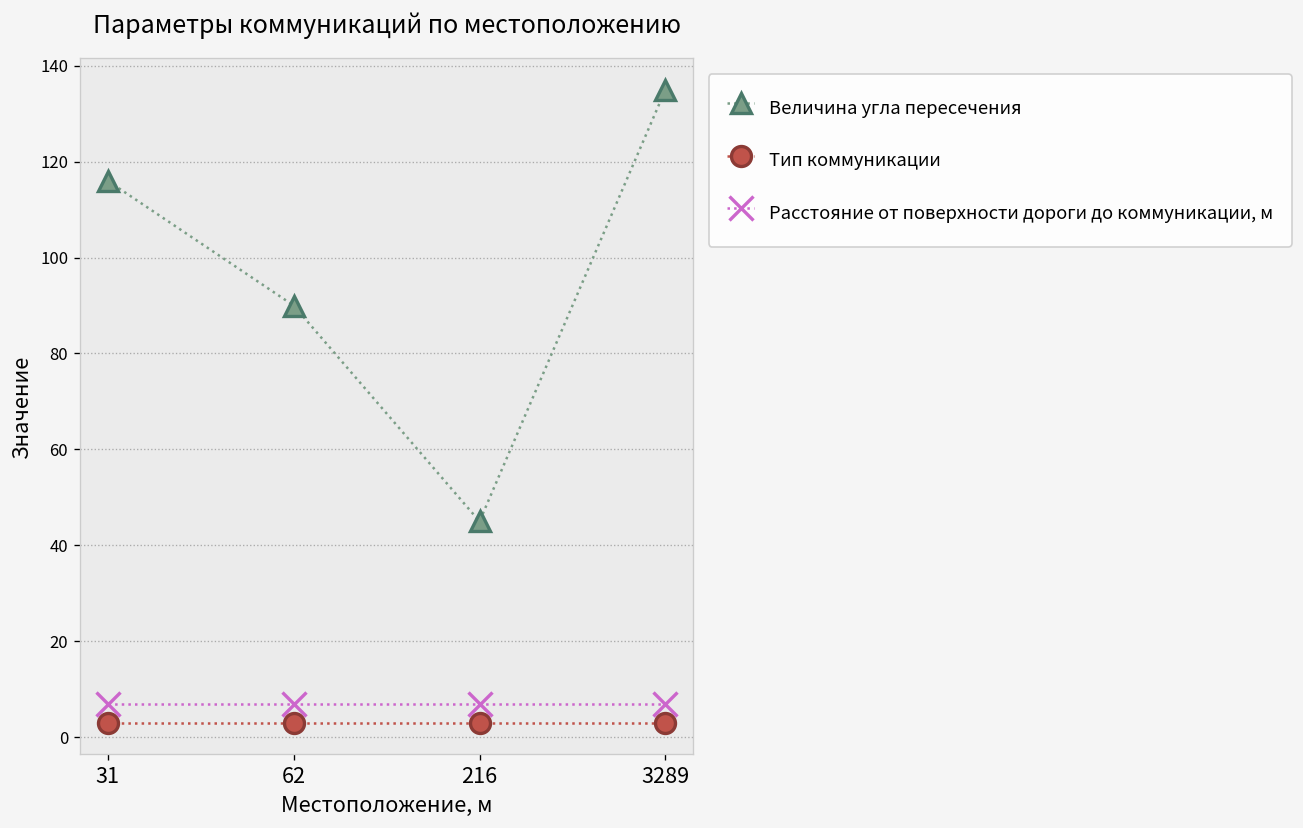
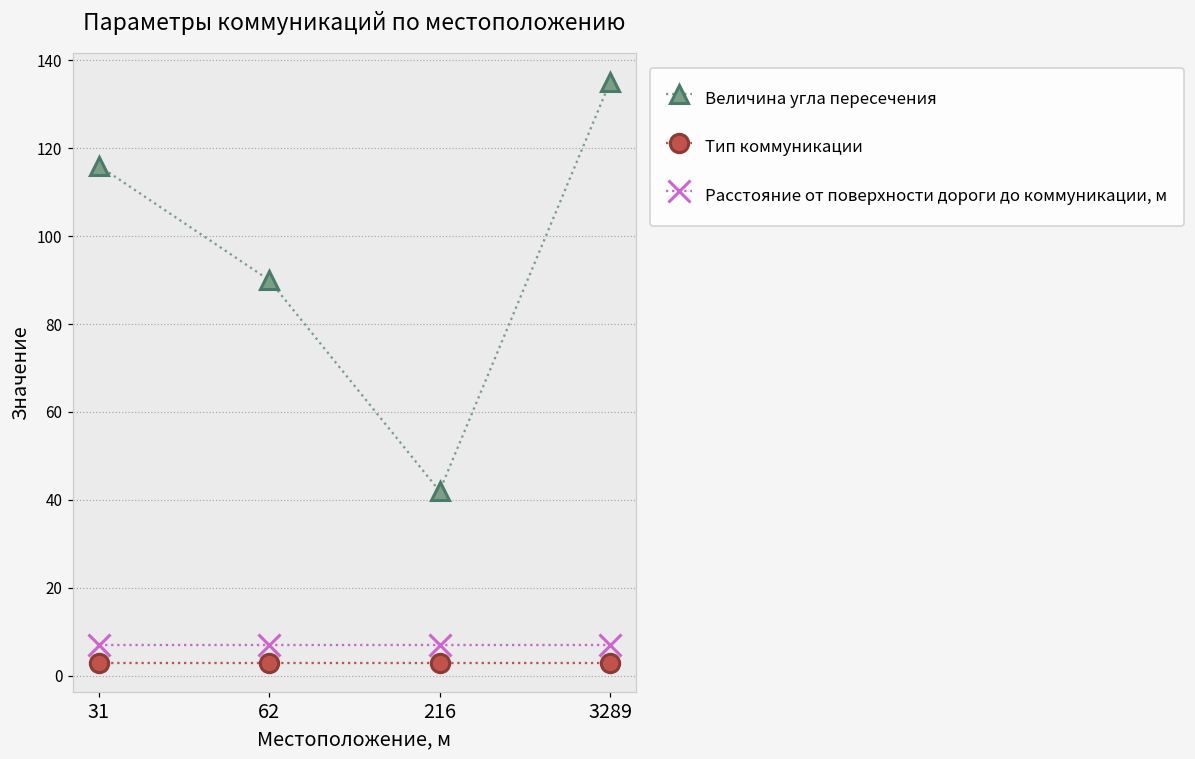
  {
    "Величина угла пересечения": {
      "31": 116,
      "62": 90,
-     "216": 45,
+     "216": 42,
      "3289": 135
    },
    "Тип коммуникации": {
      "31": 3,
      "62": 3,
      "216": 3,
      "3289": 3
    },
    "Расстояние от поверхности дороги до коммуникации, м": {
      "31": 7,
      "62": 7,
      "216": 7,
      "3289": 7
    }
  }
